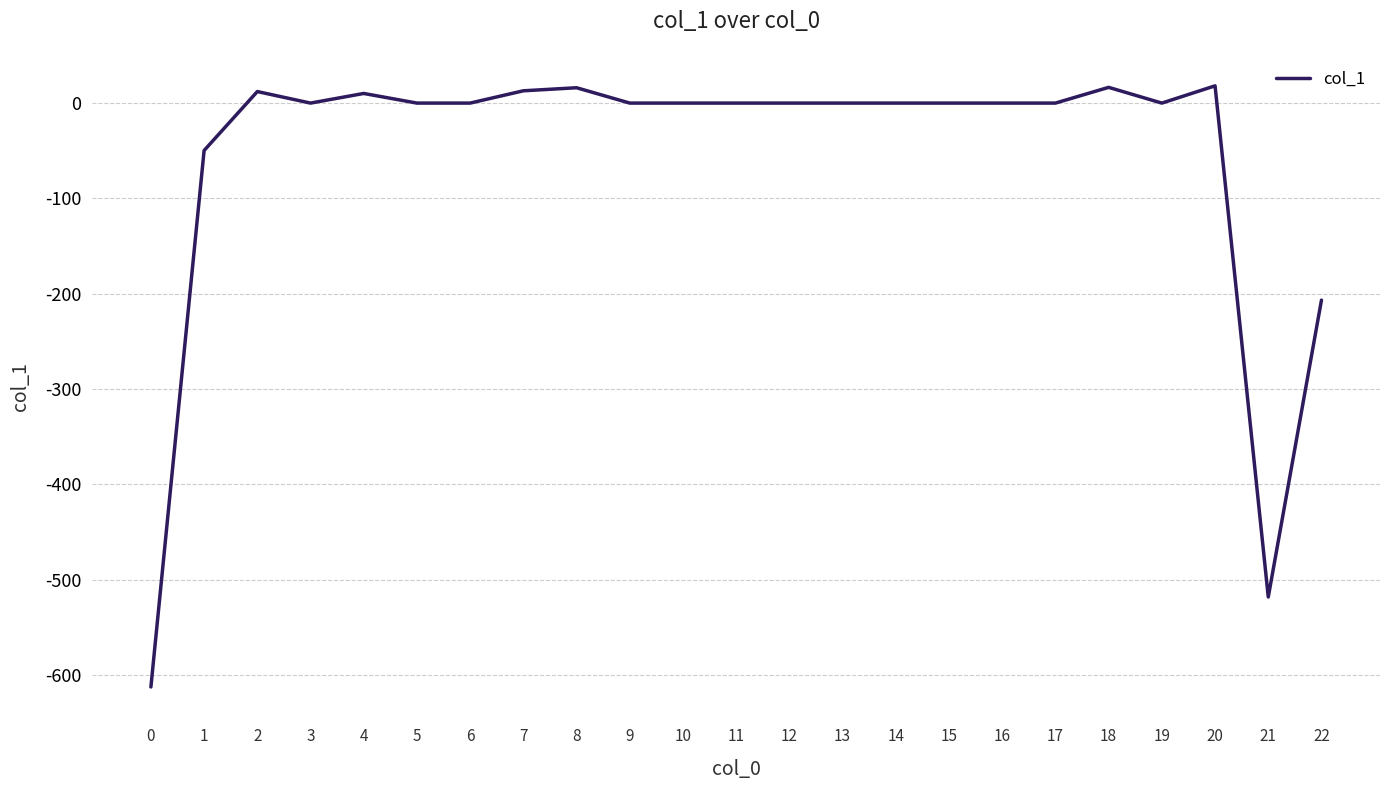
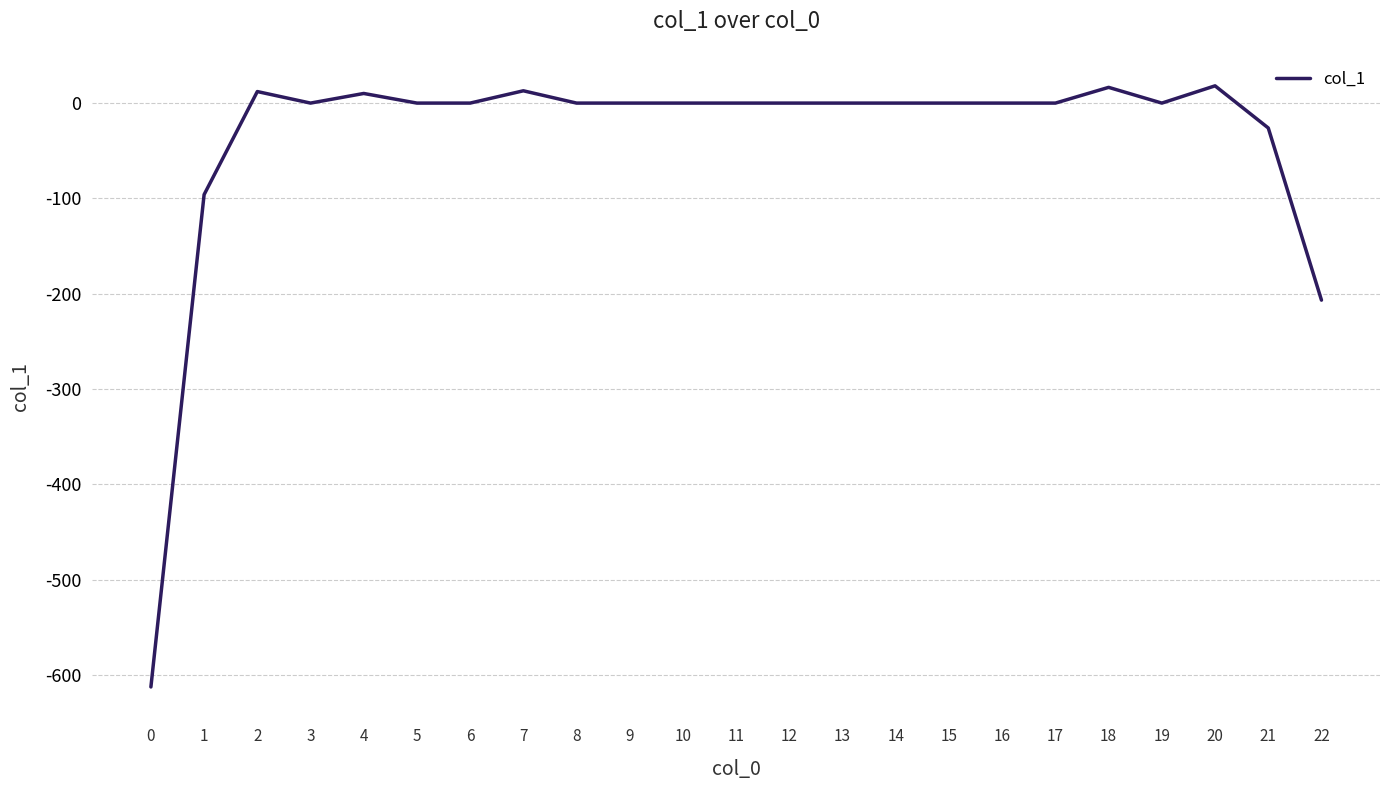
  {
    "0": -610,
-   "1": -50,
+   "1": -100,
    "2": 10,
    "3": 0,
    "4": 10,
    "5": 0,
    "6": 0,
    "7": 10,
-   "8": 20,
+   "8": 0,
    "9": 0,
    "10": 0,
    "11": 0,
    "12": 0,
    "13": 0,
    "14": 0,
    "15": 0,
    "16": 0,
    "17": 0,
    "18": 20,
    "19": 0,
    "20": 20,
-   "21": -520,
+   "21": -30,
    "22": -210
  }
